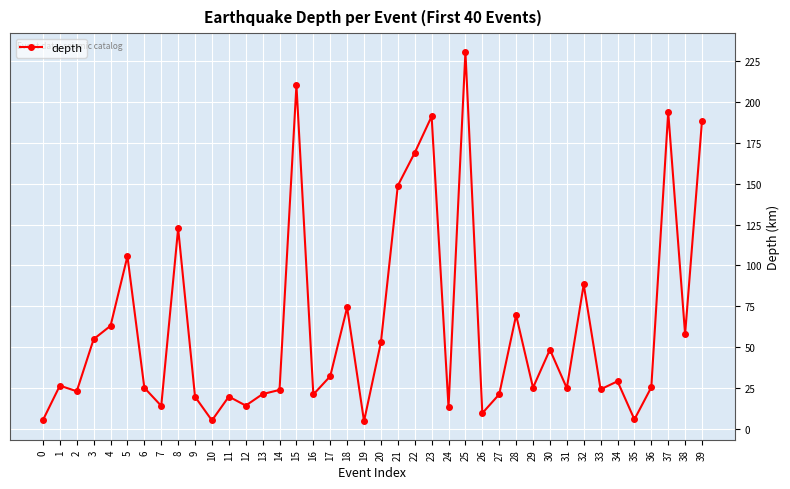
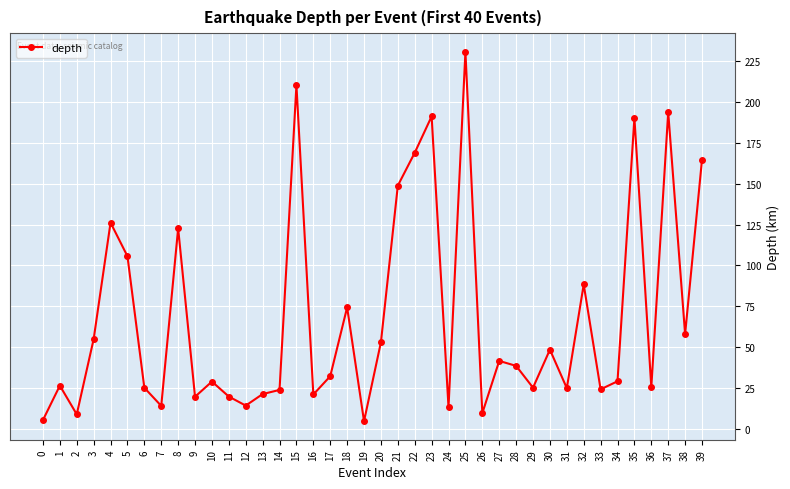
  {
    "0": 6,
    "1": 27,
-   "2": 23,
+   "2": 9,
    "3": 55,
-   "4": 63,
+   "4": 126,
    "5": 106,
    "6": 25,
    "7": 14,
    "8": 123,
    "9": 20,
-   "10": 5,
+   "10": 29,
    "11": 20,
    "12": 14,
    "13": 21,
    "14": 24,
    "15": 210,
    "16": 21,
    "17": 32,
    "18": 74,
    "19": 5,
    "20": 53,
    "21": 149,
    "22": 169,
    "23": 191,
    "24": 13,
    "25": 231,
    "26": 10,
-   "27": 21,
-   "28": 70,
+   "27": 42,
+   "28": 39,
    "29": 25,
    "30": 49,
    "31": 25,
    "32": 88,
    "33": 24,
    "34": 29,
-   "35": 6,
+   "35": 190,
    "36": 26,
    "37": 194,
    "38": 58,
-   "39": 188
+   "39": 165
  }
